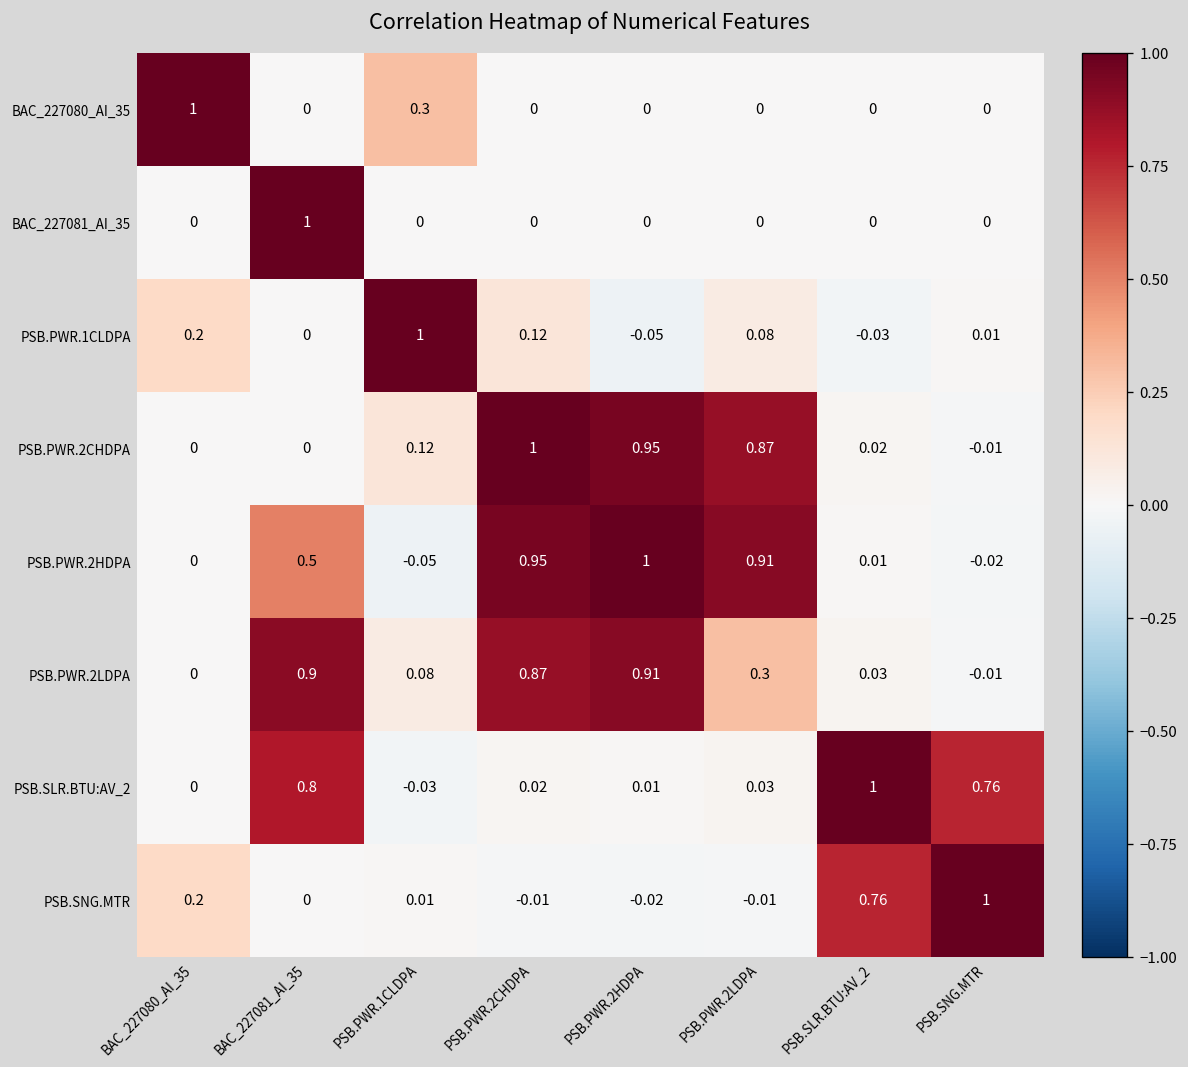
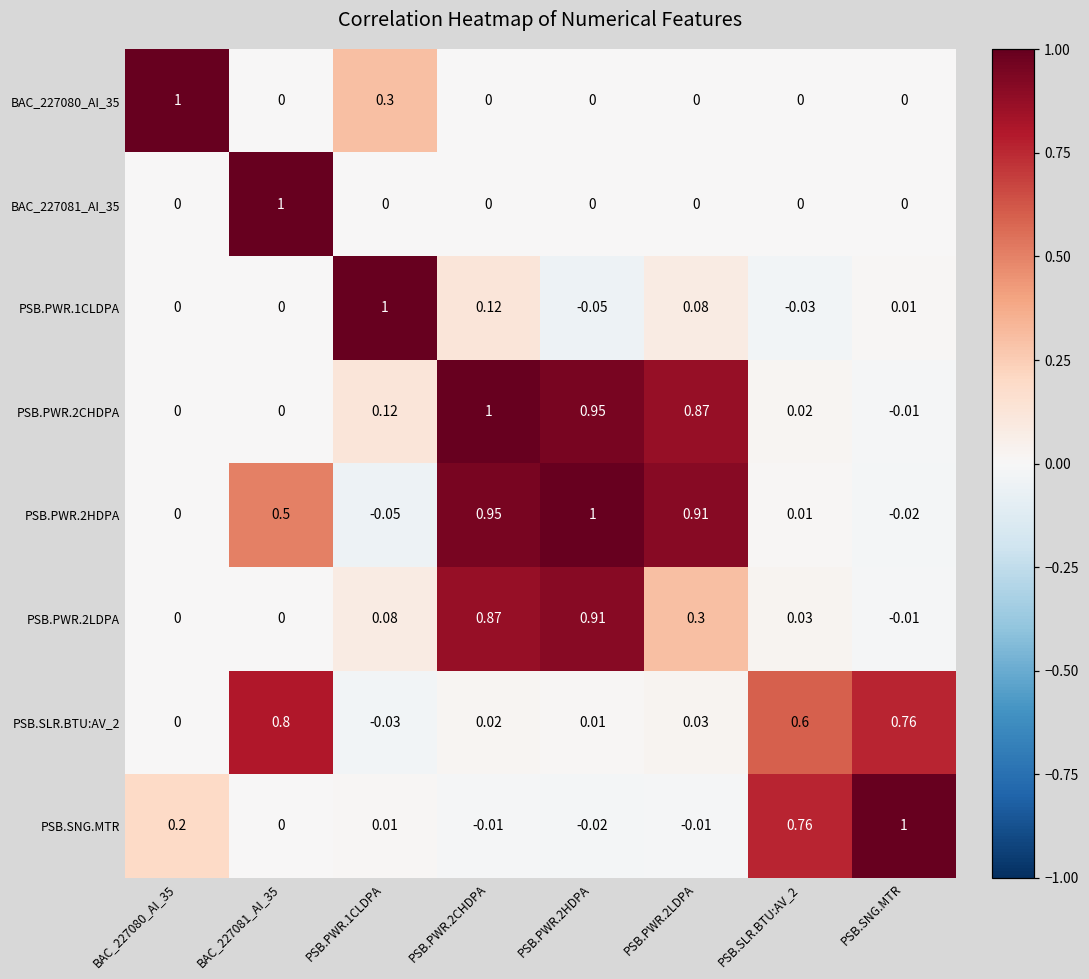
  {
    "BAC_227080_AI_35": {
      "BAC_227080_AI_35": 1,
      "BAC_227081_AI_35": 0,
      "PSB.PWR.1CLDPA": 0.3,
      "PSB.PWR.2CHDPA": 0,
      "PSB.PWR.2HDPA": 0,
      "PSB.PWR.2LDPA": 0,
      "PSB.SLR.BTU:AV_2": 0,
      "PSB.SNG.MTR": 0
    },
    "BAC_227081_AI_35": {
      "BAC_227080_AI_35": 0,
      "BAC_227081_AI_35": 1,
      "PSB.PWR.1CLDPA": 0,
      "PSB.PWR.2CHDPA": 0,
      "PSB.PWR.2HDPA": 0,
      "PSB.PWR.2LDPA": 0,
      "PSB.SLR.BTU:AV_2": 0,
      "PSB.SNG.MTR": 0
    },
    "PSB.PWR.1CLDPA": {
-     "BAC_227080_AI_35": 0.2,
+     "BAC_227080_AI_35": 0,
      "BAC_227081_AI_35": 0,
      "PSB.PWR.1CLDPA": 1,
      "PSB.PWR.2CHDPA": 0.12,
      "PSB.PWR.2HDPA": -0.05,
      "PSB.PWR.2LDPA": 0.08,
      "PSB.SLR.BTU:AV_2": -0.03,
      "PSB.SNG.MTR": 0.01
    },
    "PSB.PWR.2CHDPA": {
      "BAC_227080_AI_35": 0,
      "BAC_227081_AI_35": 0,
      "PSB.PWR.1CLDPA": 0.12,
      "PSB.PWR.2CHDPA": 1,
      "PSB.PWR.2HDPA": 0.95,
      "PSB.PWR.2LDPA": 0.87,
      "PSB.SLR.BTU:AV_2": 0.02,
      "PSB.SNG.MTR": -0.01
    },
    "PSB.PWR.2HDPA": {
      "BAC_227080_AI_35": 0,
      "BAC_227081_AI_35": 0.5,
      "PSB.PWR.1CLDPA": -0.05,
      "PSB.PWR.2CHDPA": 0.95,
      "PSB.PWR.2HDPA": 1,
      "PSB.PWR.2LDPA": 0.91,
      "PSB.SLR.BTU:AV_2": 0.01,
      "PSB.SNG.MTR": -0.02
    },
    "PSB.PWR.2LDPA": {
      "BAC_227080_AI_35": 0,
-     "BAC_227081_AI_35": 0.9,
+     "BAC_227081_AI_35": 0,
      "PSB.PWR.1CLDPA": 0.08,
      "PSB.PWR.2CHDPA": 0.87,
      "PSB.PWR.2HDPA": 0.91,
      "PSB.PWR.2LDPA": 0.3,
      "PSB.SLR.BTU:AV_2": 0.03,
      "PSB.SNG.MTR": -0.01
    },
    "PSB.SLR.BTU:AV_2": {
      "BAC_227080_AI_35": 0,
      "BAC_227081_AI_35": 0.8,
      "PSB.PWR.1CLDPA": -0.03,
      "PSB.PWR.2CHDPA": 0.02,
      "PSB.PWR.2HDPA": 0.01,
      "PSB.PWR.2LDPA": 0.03,
-     "PSB.SLR.BTU:AV_2": 1,
+     "PSB.SLR.BTU:AV_2": 0.6,
      "PSB.SNG.MTR": 0.76
    },
    "PSB.SNG.MTR": {
      "BAC_227080_AI_35": 0.2,
      "BAC_227081_AI_35": 0,
      "PSB.PWR.1CLDPA": 0.01,
      "PSB.PWR.2CHDPA": -0.01,
      "PSB.PWR.2HDPA": -0.02,
      "PSB.PWR.2LDPA": -0.01,
      "PSB.SLR.BTU:AV_2": 0.76,
      "PSB.SNG.MTR": 1
    }
  }
